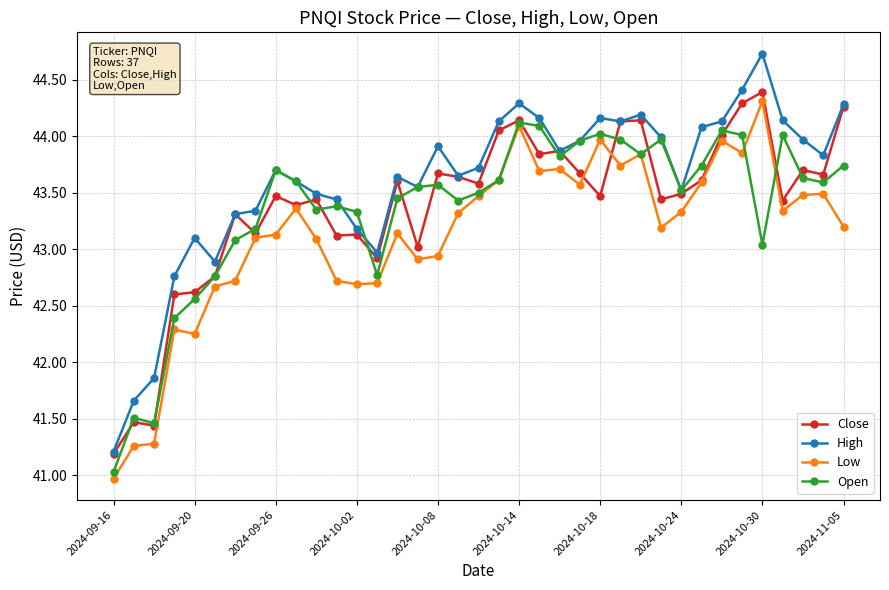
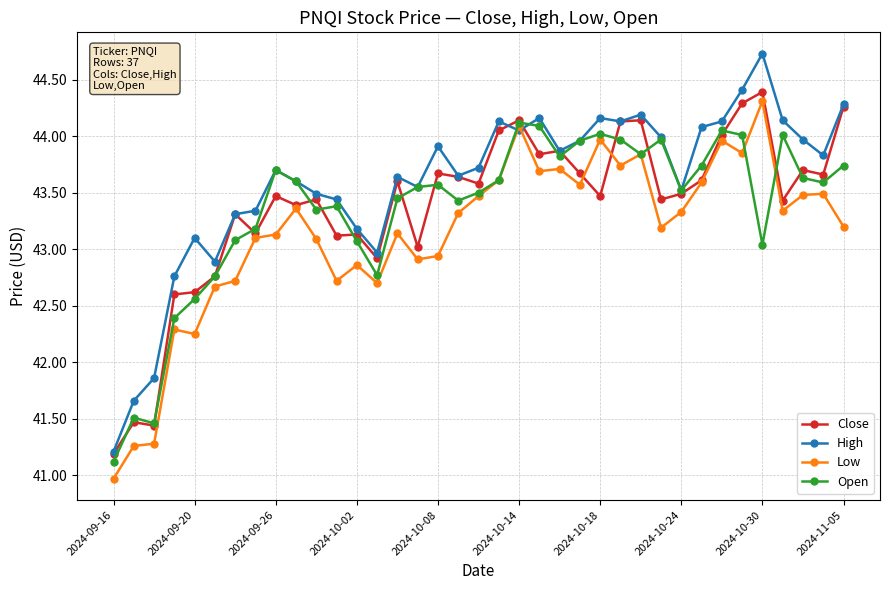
  {
    "Close": {
      "2024-09-20": 42.62,
      "2024-09-26": 43.47,
      "2024-10-02": 43.13,
      "2024-10-08": 43.67,
      "2024-10-18": 43.47,
      "2024-10-24": 43.49,
      "2024-10-30": 44.39
    },
    "High": {
      "2024-09-20": 43.10,
      "2024-10-02": 43.18,
      "2024-10-08": 43.91,
-     "2024-10-14": 44.29,
+     "2024-10-14": 44.05,
      "2024-10-18": 44.16,
      "2024-10-30": 44.73
    },
    "Low": {
      "2024-09-16": 40.97,
      "2024-09-20": 42.25,
      "2024-09-26": 43.13,
-     "2024-10-02": 42.69,
+     "2024-10-02": 42.86,
      "2024-10-08": 42.94,
      "2024-10-14": 44.09,
      "2024-10-18": 43.97,
      "2024-10-24": 43.33,
      "2024-10-30": 44.31,
      "2024-11-05": 43.20
    },
    "Open": {
-     "2024-09-16": 41.03,
+     "2024-09-16": 41.12,
      "2024-09-20": 42.56,
-     "2024-10-02": 43.33,
+     "2024-10-02": 43.07,
      "2024-10-08": 43.57,
      "2024-10-18": 44.02,
      "2024-10-30": 43.04,
      "2024-11-05": 43.74
    }
  }
